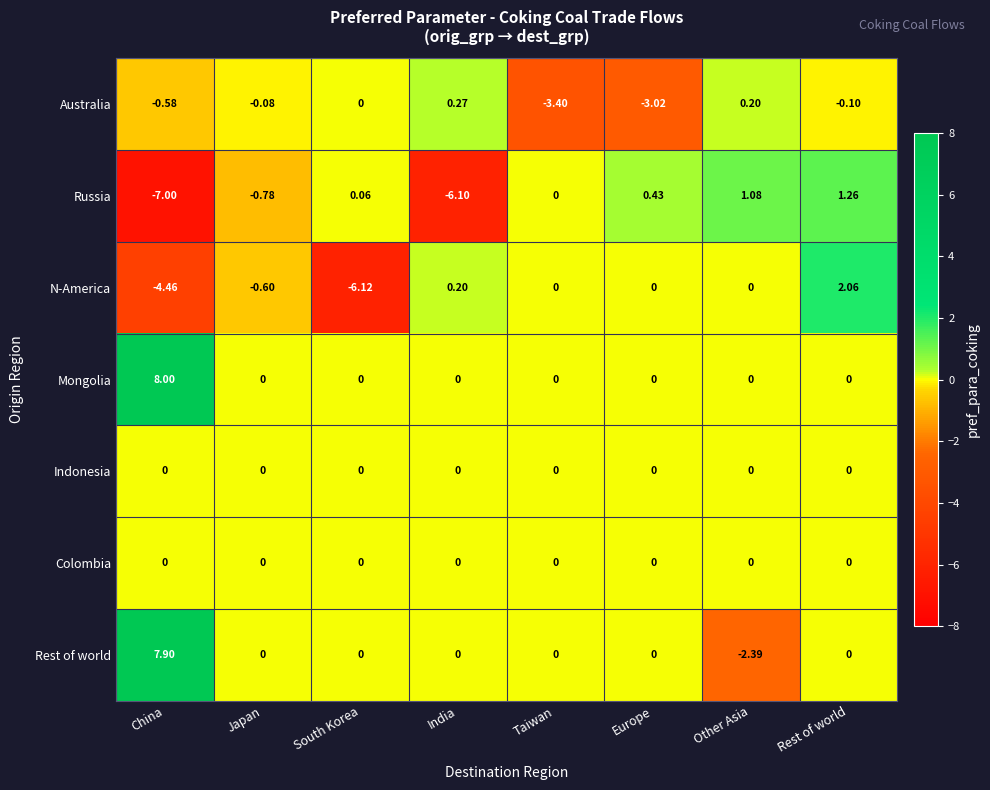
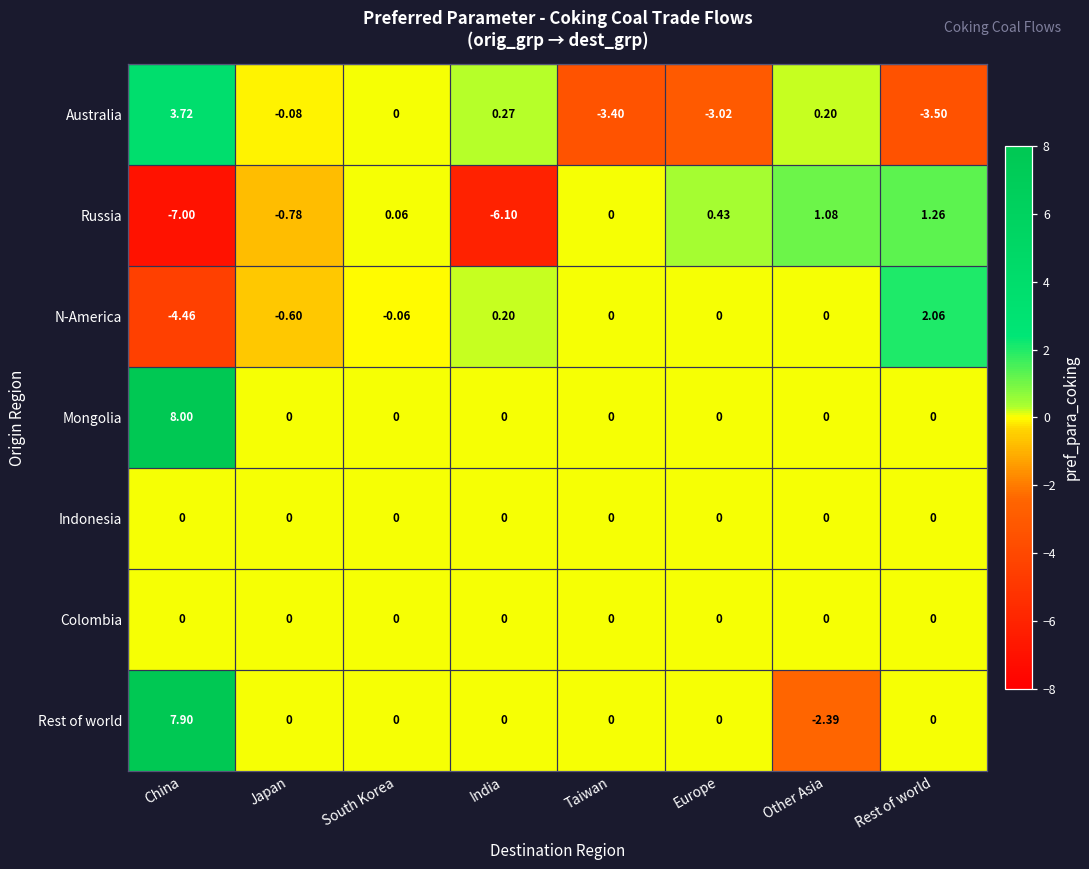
  {
    "Australia": {
-     "China": -0.58,
+     "China": 3.72,
      "Japan": -0.08,
      "South Korea": 0,
      "India": 0.27,
      "Taiwan": -3.40,
      "Europe": -3.02,
      "Other Asia": 0.20,
-     "Rest of world": -0.10
+     "Rest of world": -3.50
    },
    "Russia": {
      "China": -7.00,
      "Japan": -0.78,
      "South Korea": 0.06,
      "India": -6.10,
      "Taiwan": 0,
      "Europe": 0.43,
      "Other Asia": 1.08,
      "Rest of world": 1.26
    },
    "N-America": {
      "China": -4.46,
      "Japan": -0.60,
-     "South Korea": -6.12,
+     "South Korea": -0.06,
      "India": 0.20,
      "Taiwan": 0,
      "Europe": 0,
      "Other Asia": 0,
      "Rest of world": 2.06
    },
    "Mongolia": {
      "China": 8.00,
      "Japan": 0,
      "South Korea": 0,
      "India": 0,
      "Taiwan": 0,
      "Europe": 0,
      "Other Asia": 0,
      "Rest of world": 0
    },
    "Indonesia": {
      "China": 0,
      "Japan": 0,
      "South Korea": 0,
      "India": 0,
      "Taiwan": 0,
      "Europe": 0,
      "Other Asia": 0,
      "Rest of world": 0
    },
    "Colombia": {
      "China": 0,
      "Japan": 0,
      "South Korea": 0,
      "India": 0,
      "Taiwan": 0,
      "Europe": 0,
      "Other Asia": 0,
      "Rest of world": 0
    },
    "Rest of world": {
      "China": 7.90,
      "Japan": 0,
      "South Korea": 0,
      "India": 0,
      "Taiwan": 0,
      "Europe": 0,
      "Other Asia": -2.39,
      "Rest of world": 0
    }
  }
